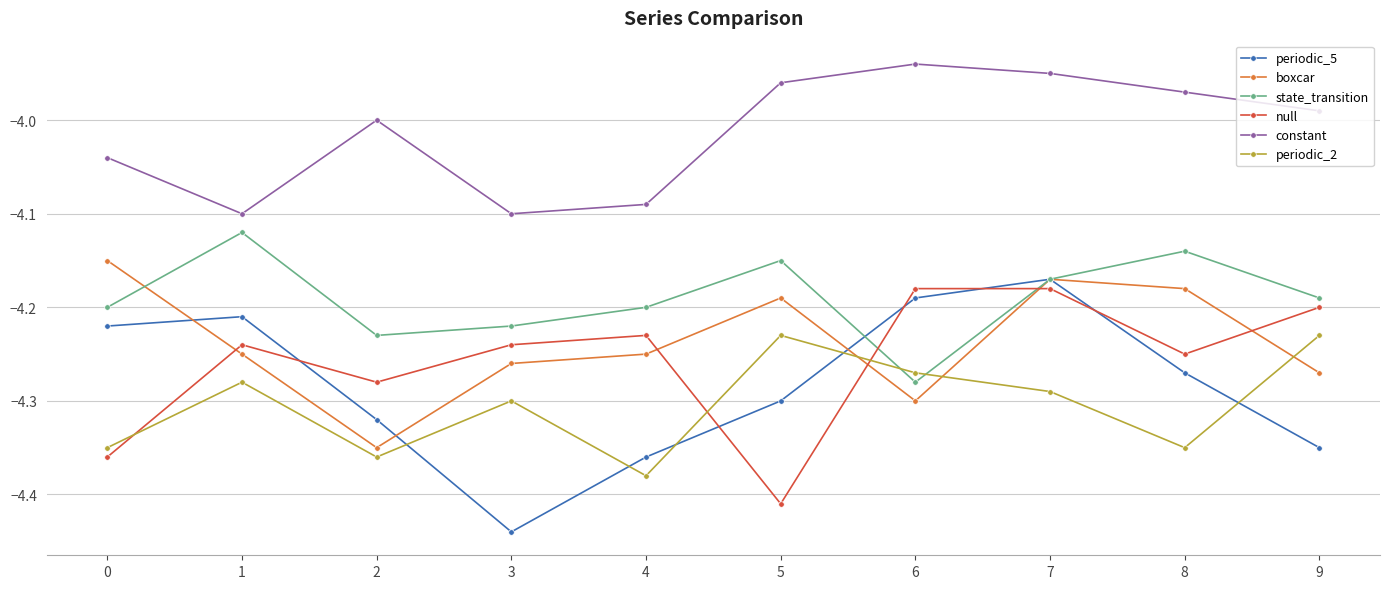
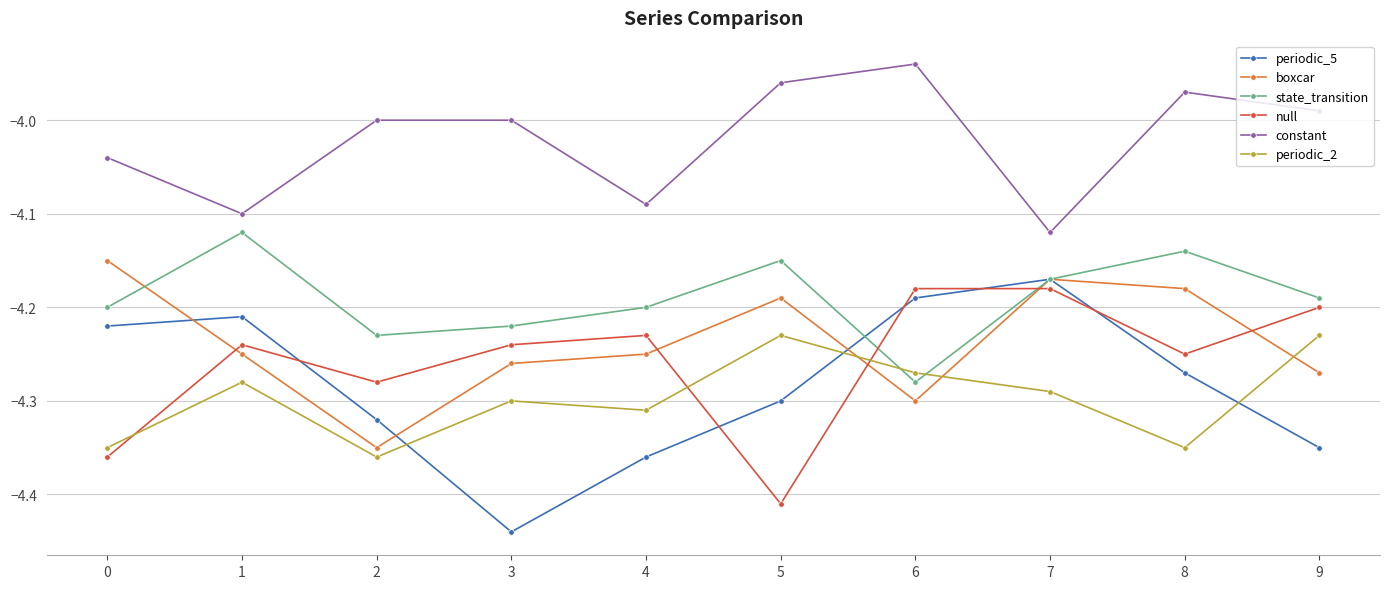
  {
    "periodic_5": {
      "0": -4.22,
      "1": -4.21,
      "2": -4.32,
      "3": -4.44,
      "4": -4.36,
      "5": -4.30,
      "6": -4.19,
      "8": -4.27,
      "9": -4.35
    },
    "state_transition": {
      "0": -4.20,
      "1": -4.12,
      "2": -4.23,
      "3": -4.22,
      "4": -4.20,
      "5": -4.15,
      "6": -4.28,
      "8": -4.14,
      "9": -4.19
    },
    "constant": {
      "0": -4.04,
      "1": -4.10,
      "2": -4.00,
-     "3": -4.1,
+     "3": -4.0,
      "4": -4.09,
      "5": -3.96,
      "6": -3.94,
-     "7": -3.95,
+     "7": -4.12,
      "8": -3.97
    },
    "periodic_2": {
      "0": -4.35,
      "1": -4.28,
      "2": -4.36,
      "3": -4.30,
-     "4": -4.38,
+     "4": -4.31,
      "5": -4.23,
      "6": -4.27,
      "7": -4.29,
      "8": -4.35,
      "9": -4.23
    }
  }
